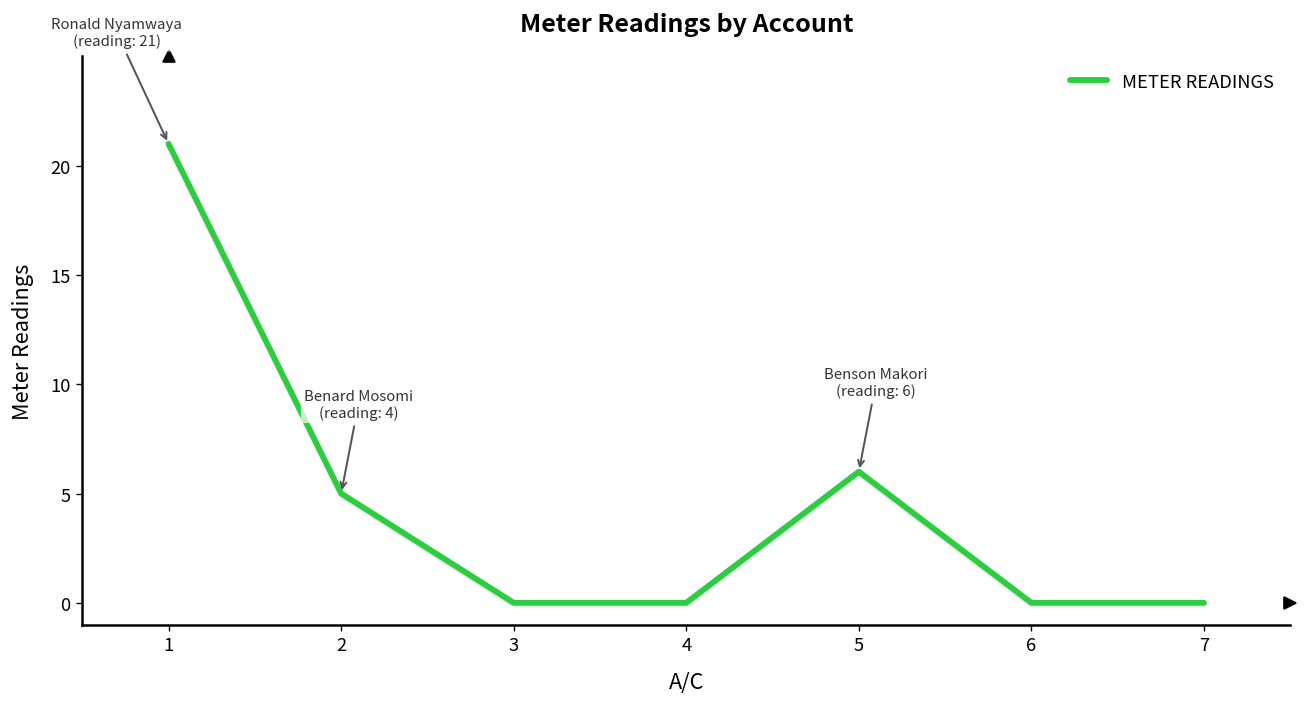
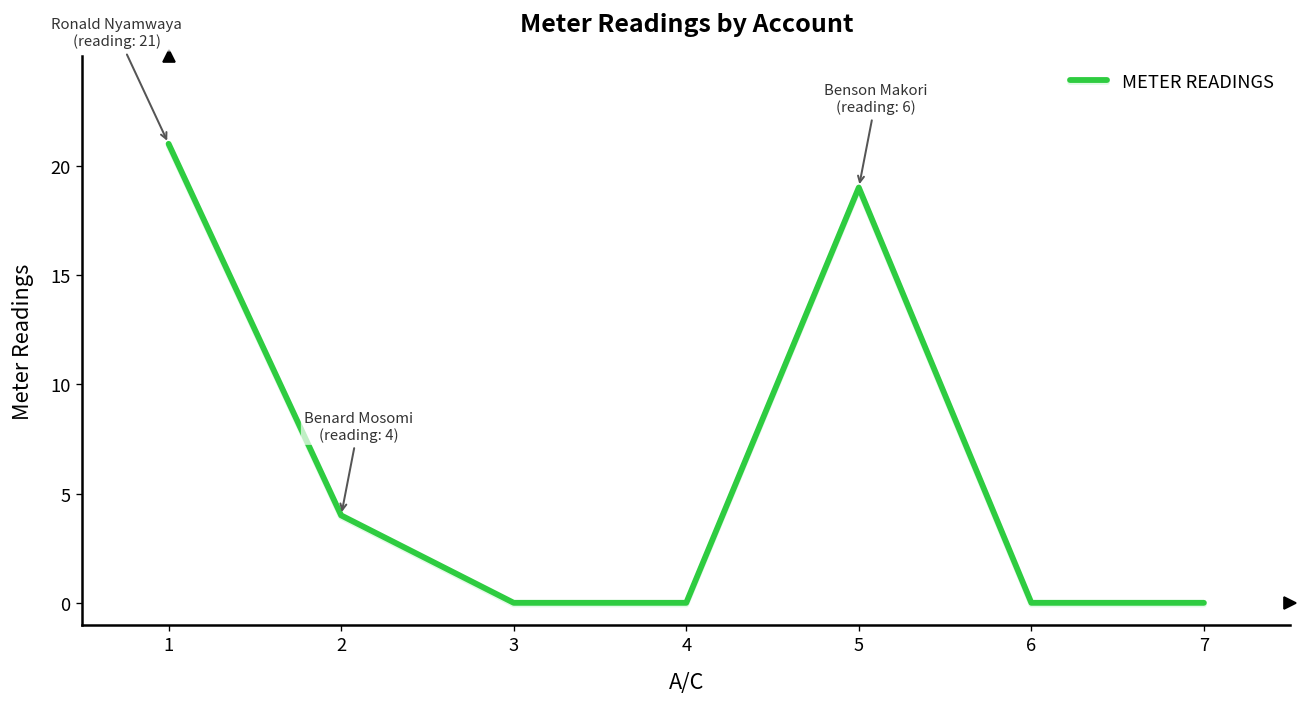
  {
-   "2": 5,
+   "2": 4,
    "3": 0,
    "4": 0,
-   "5": 6,
+   "5": 19,
    "6": 0,
    "7": 0
  }
